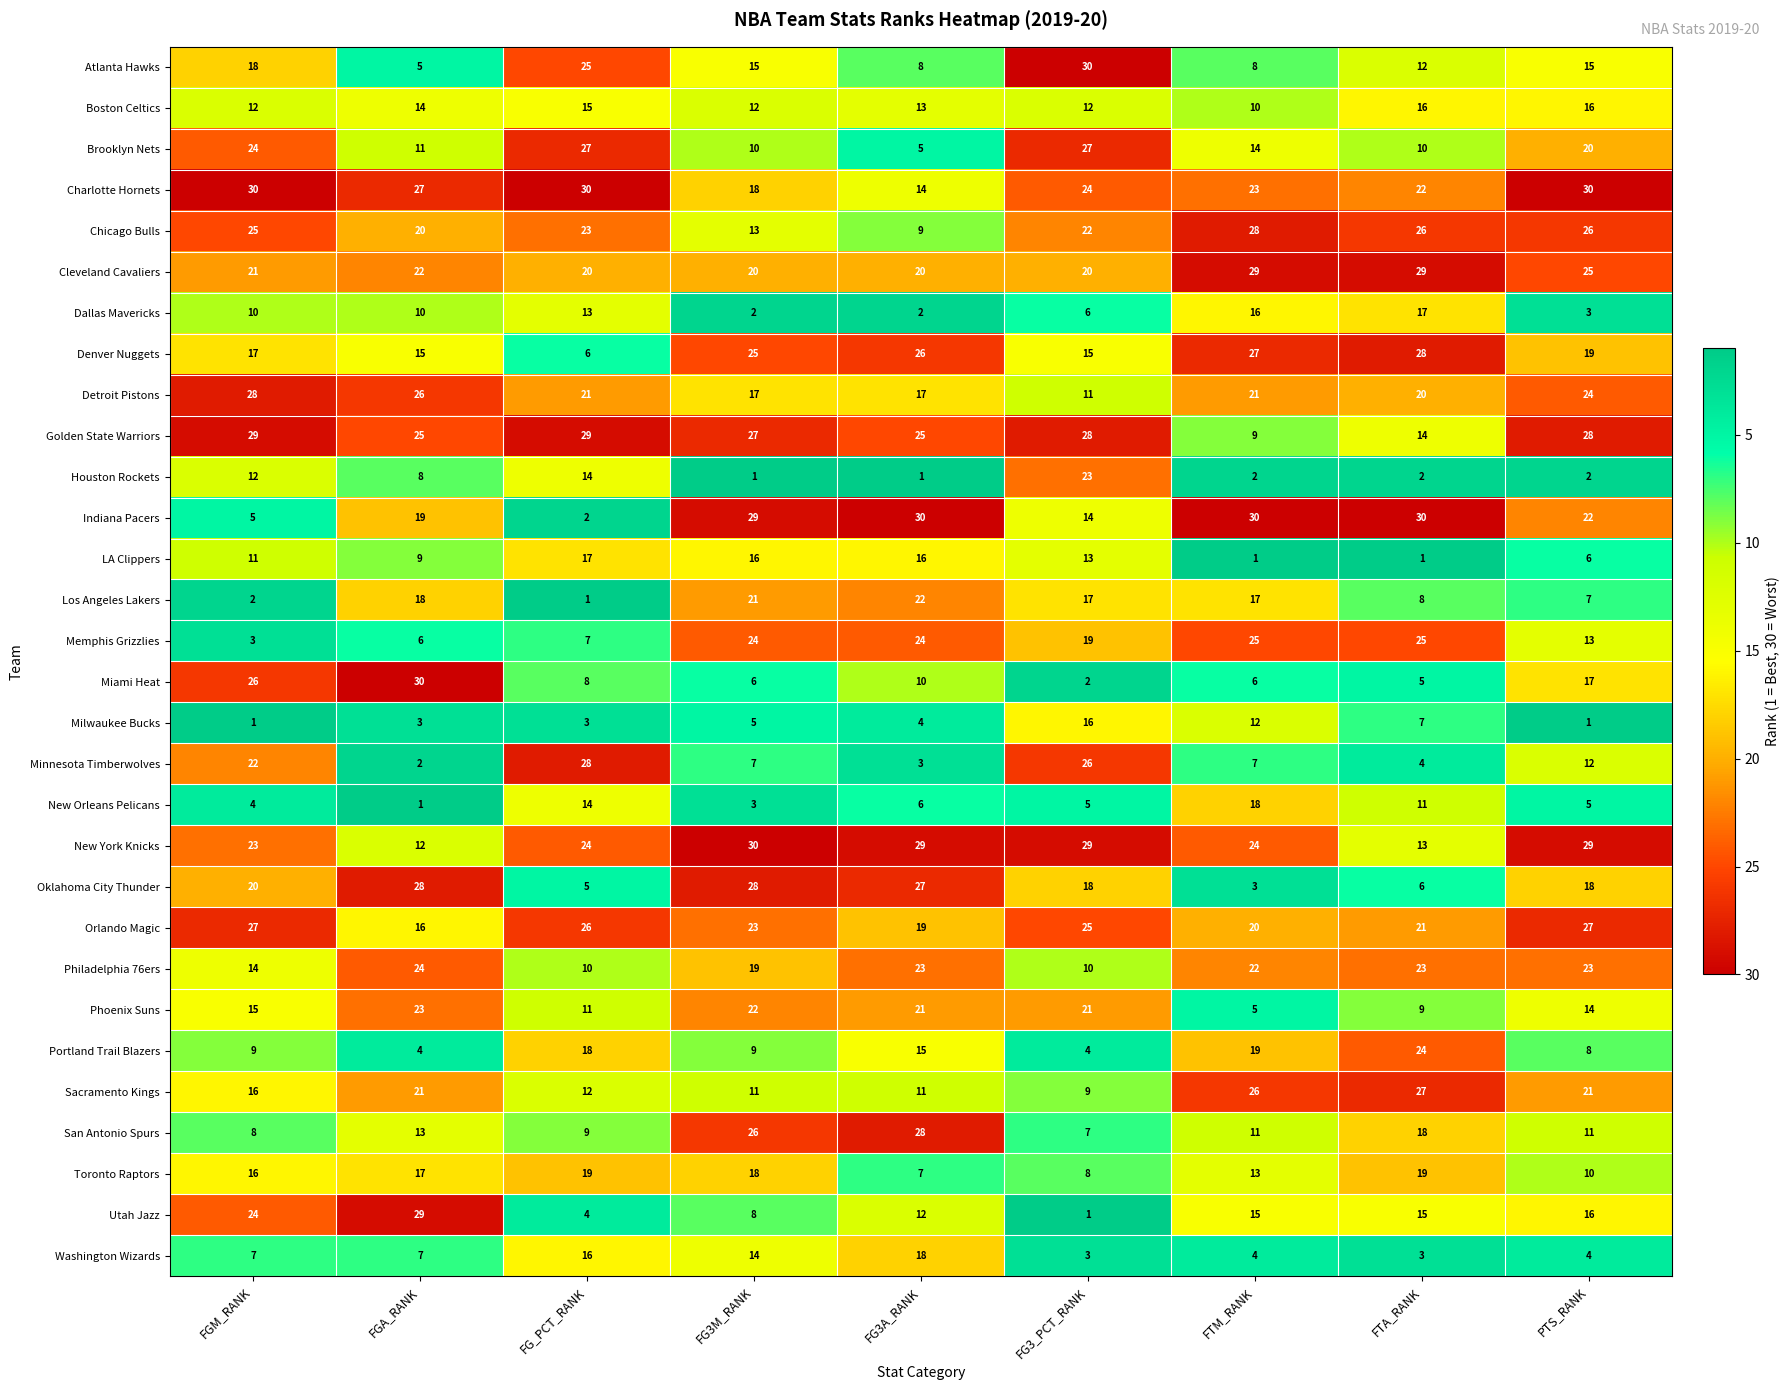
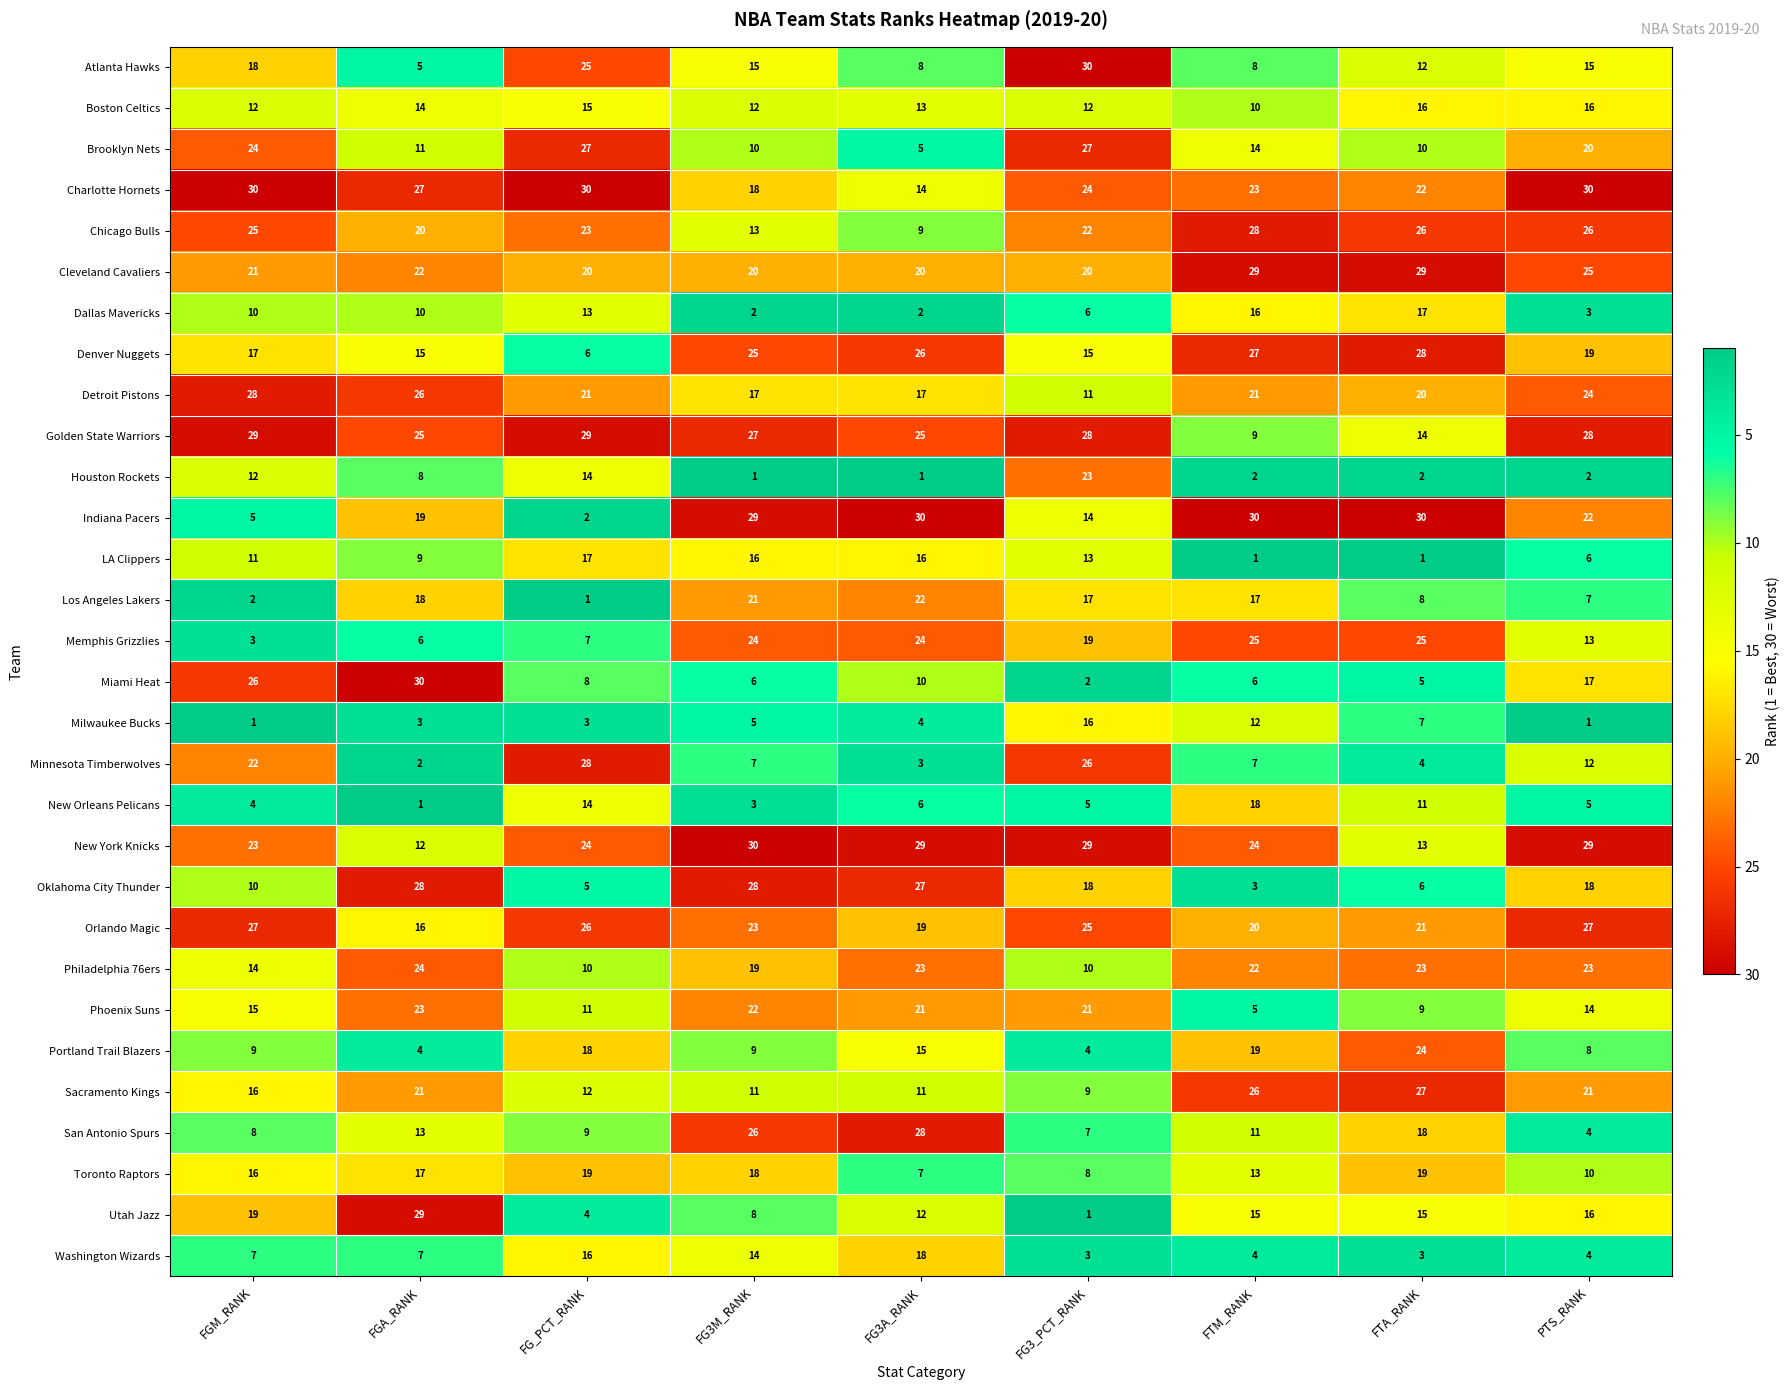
  {
    "Oklahoma City Thunder": {
-     "FGM_RANK": 20,
+     "FGM_RANK": 10,
      "FGA_RANK": 28,
      "FG_PCT_RANK": 5,
      "FG3M_RANK": 28,
      "FG3A_RANK": 27,
      "FG3_PCT_RANK": 18,
      "FTM_RANK": 3,
      "FTA_RANK": 6,
      "PTS_RANK": 18
    },
    "San Antonio Spurs": {
      "FGM_RANK": 8,
      "FGA_RANK": 13,
      "FG_PCT_RANK": 9,
      "FG3M_RANK": 26,
      "FG3A_RANK": 28,
      "FG3_PCT_RANK": 7,
      "FTM_RANK": 11,
      "FTA_RANK": 18,
-     "PTS_RANK": 11
+     "PTS_RANK": 4
    },
    "Utah Jazz": {
-     "FGM_RANK": 24,
+     "FGM_RANK": 19,
      "FGA_RANK": 29,
      "FG_PCT_RANK": 4,
      "FG3M_RANK": 8,
      "FG3A_RANK": 12,
      "FG3_PCT_RANK": 1,
      "FTM_RANK": 15,
      "FTA_RANK": 15,
      "PTS_RANK": 16
    }
  }
